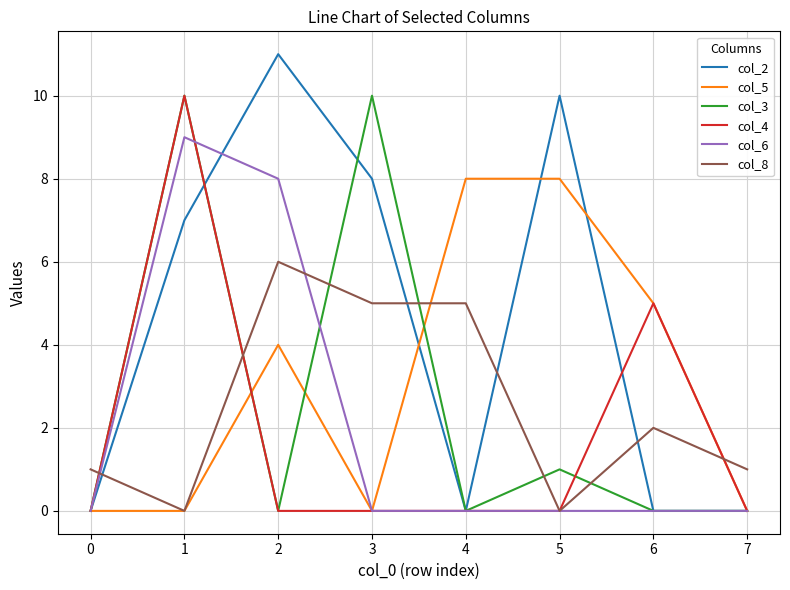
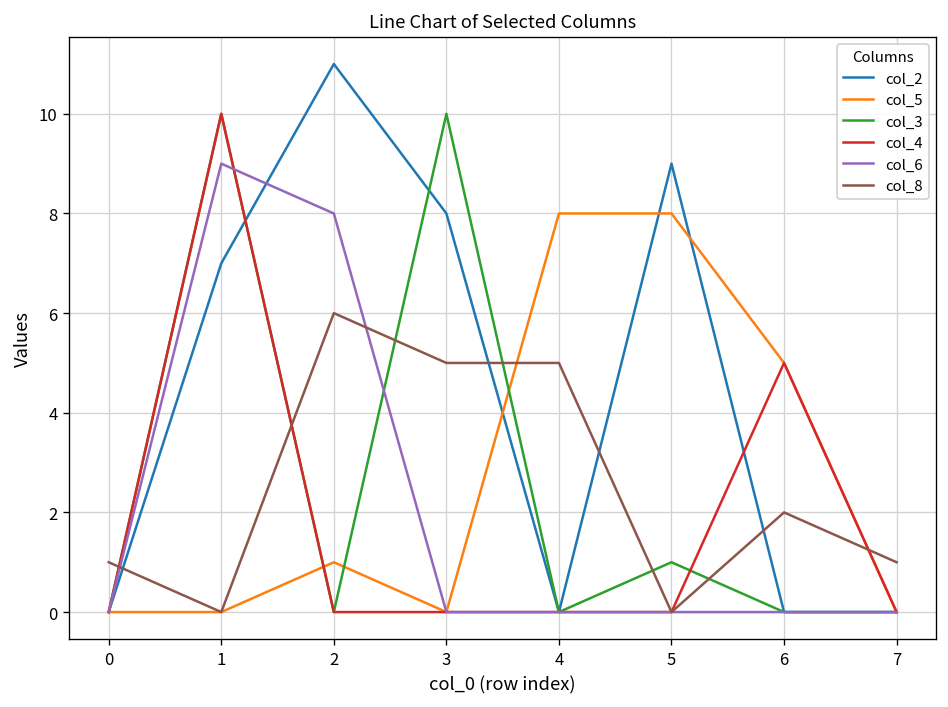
  {
    "col_2": {
      "1": 7,
      "2": 11,
      "3": 8,
-     "5": 10
+     "5": 9
    },
    "col_5": {
-     "2": 4,
+     "2": 1,
      "4": 8,
      "5": 8
    },
    "col_3": {
      "3": 10,
      "5": 1
    },
    "col_6": {
      "1": 9,
      "2": 8
    },
    "col_8": {
      "0": 1,
      "2": 6,
      "3": 5,
      "4": 5,
      "6": 2,
      "7": 1
    }
  }
